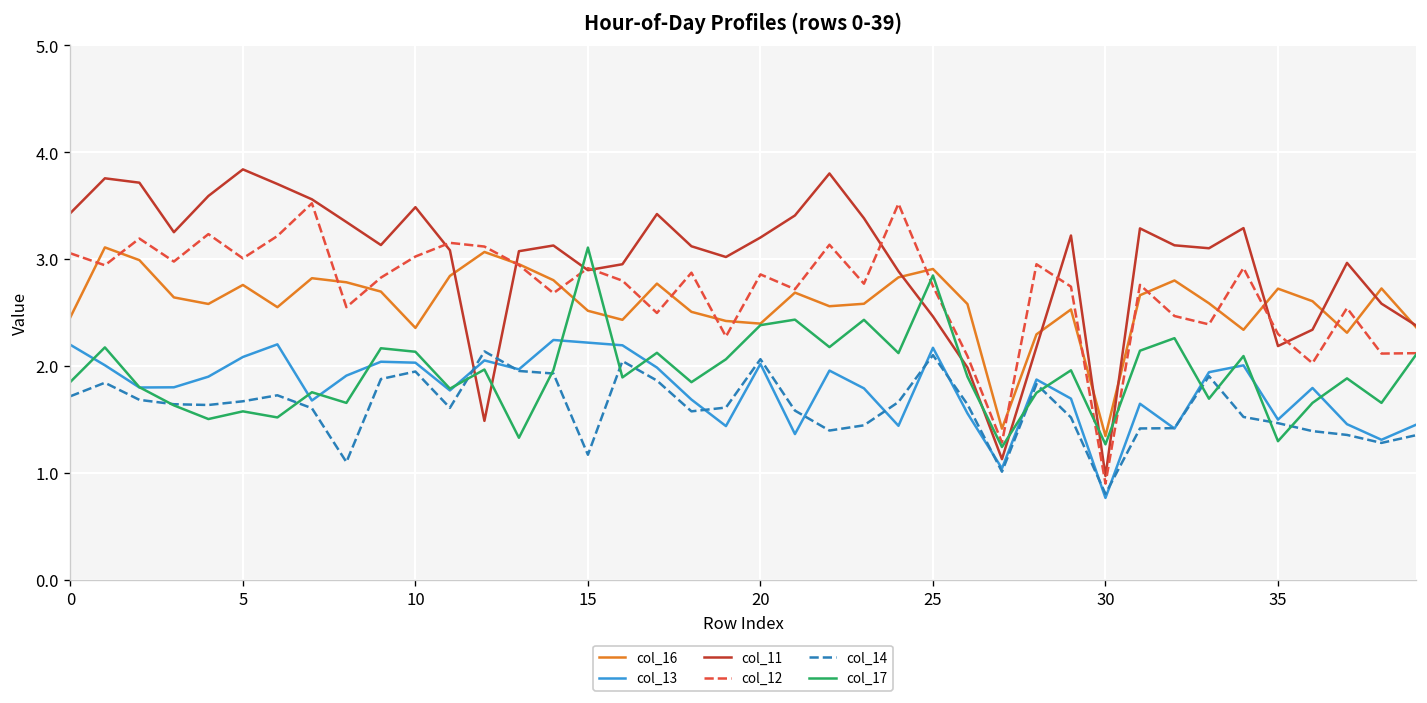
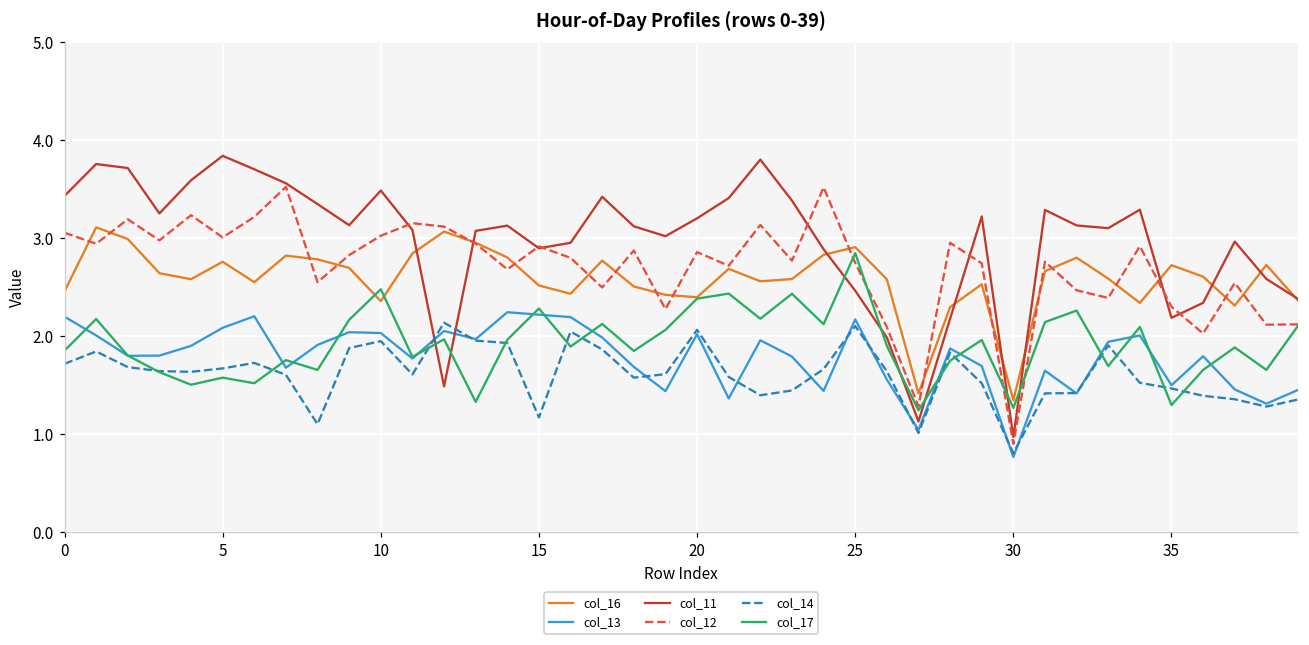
  {
    "col_17": {
      "0": 1.9,
      "5": 1.6,
-     "10": 2.1,
-     "15": 3.1,
+     "10": 2.5,
+     "15": 2.3,
      "25": 2.8,
      "30": 1.3,
      "35": 1.3
    }
  }
